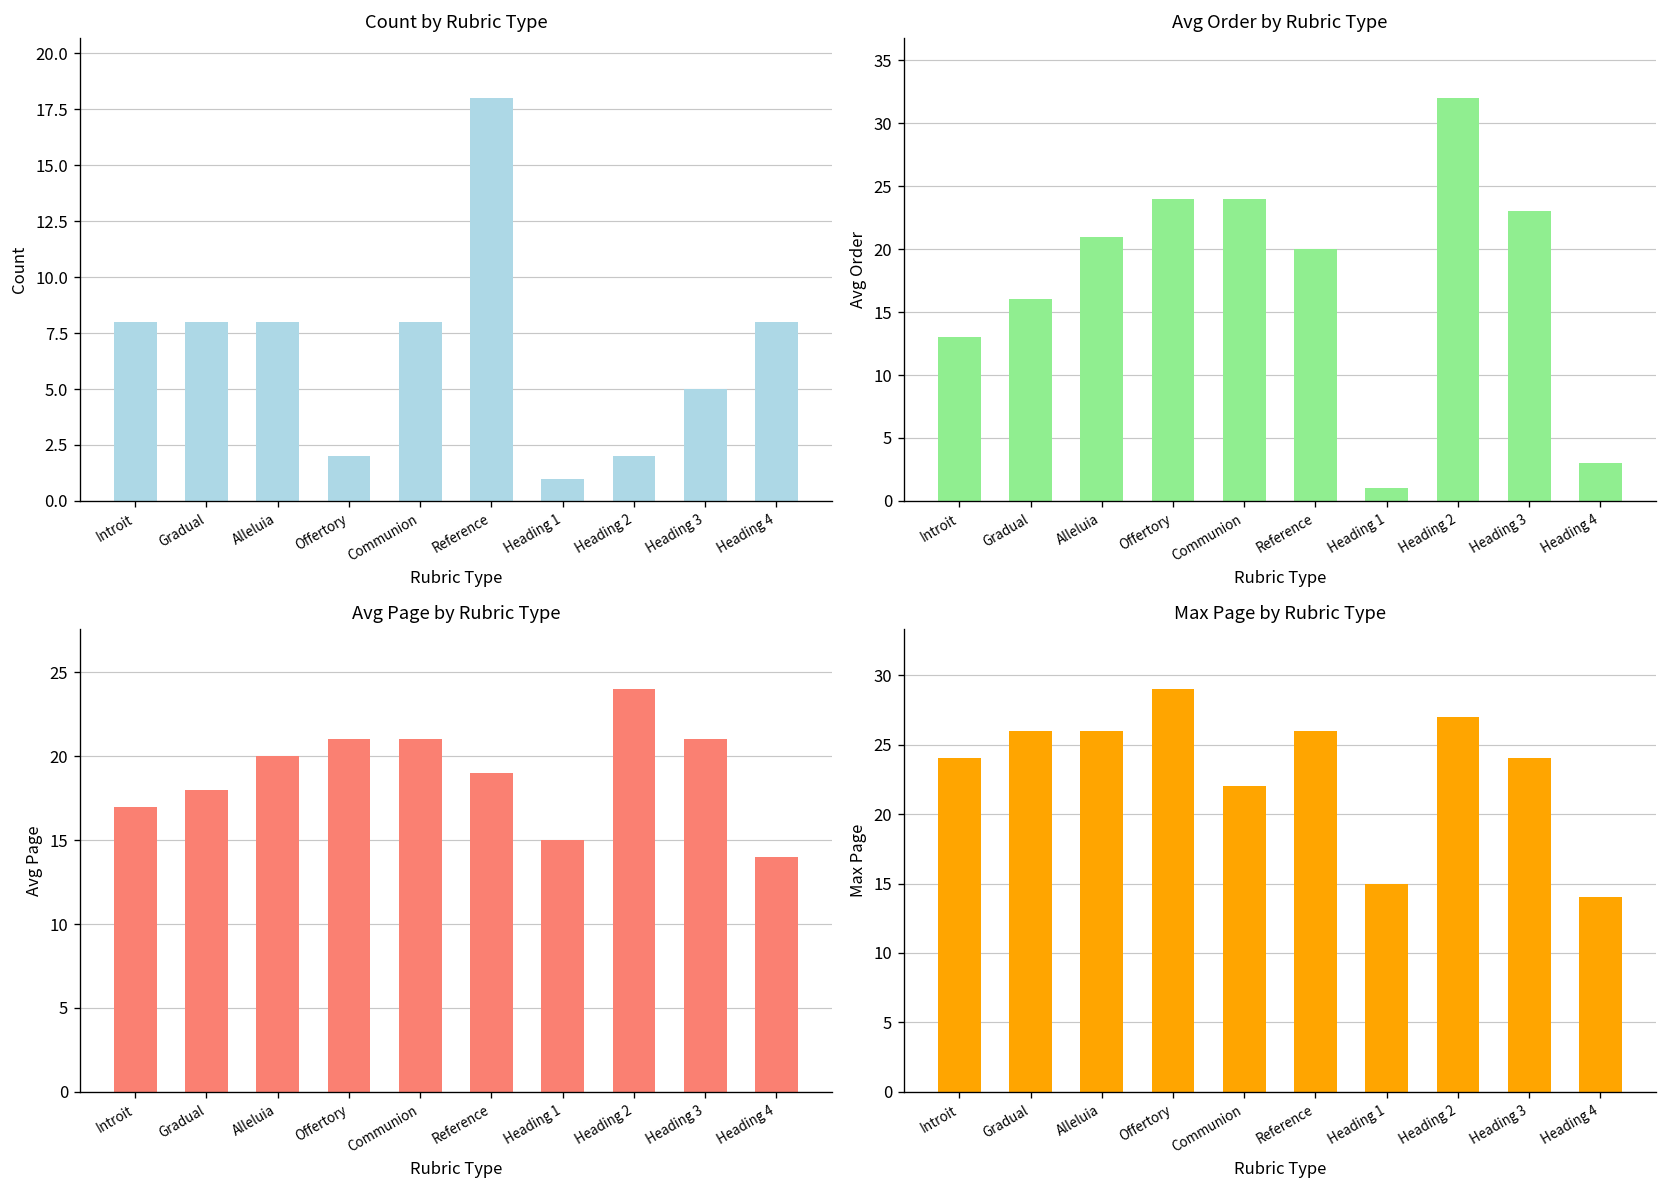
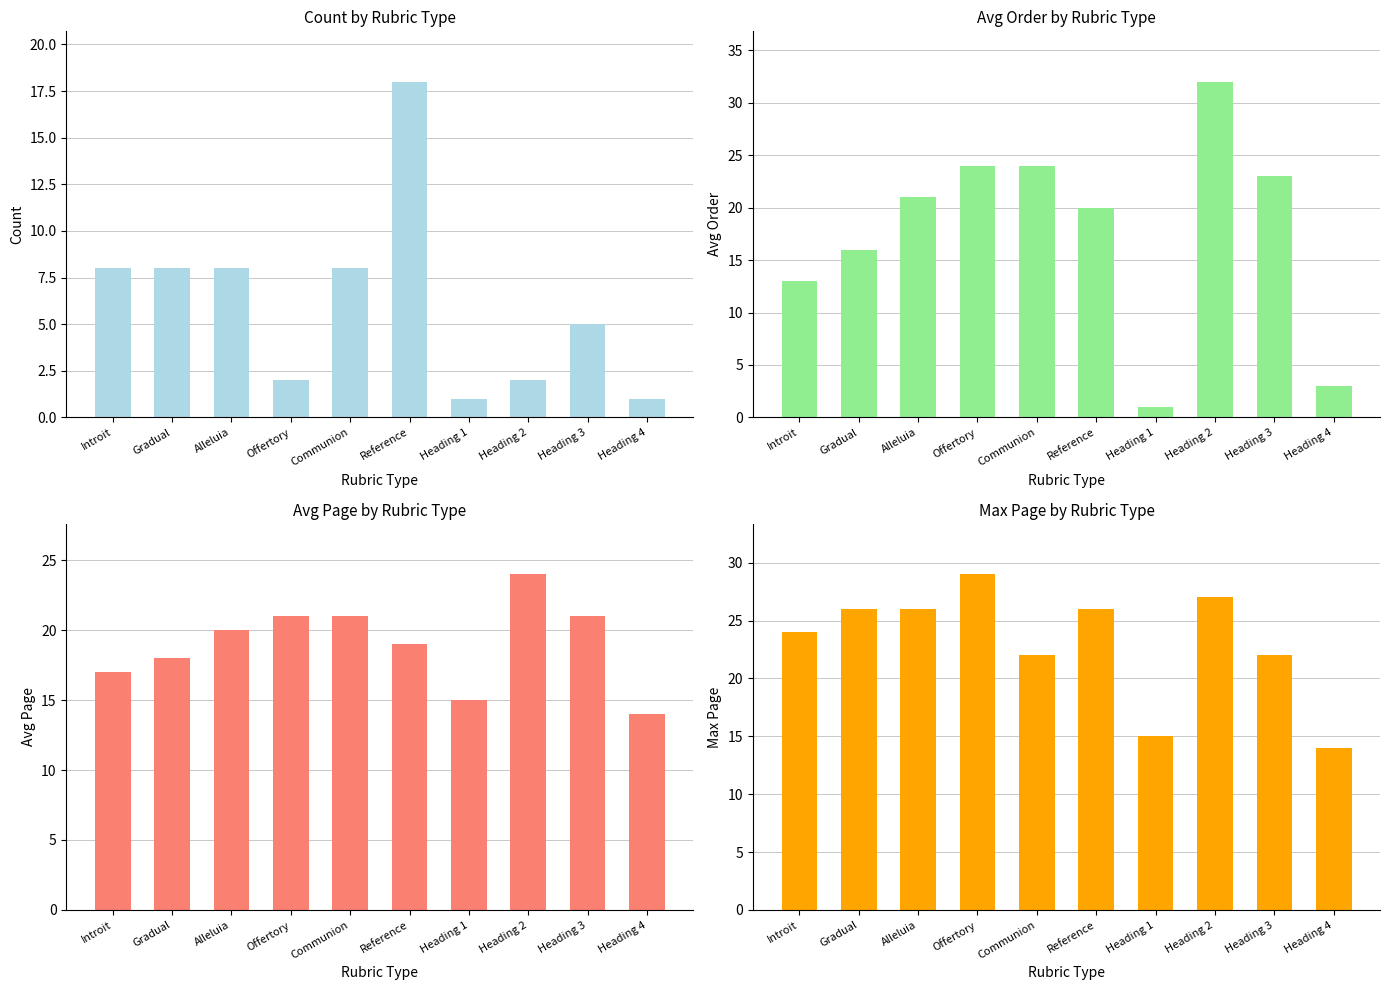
  {
    "Count by Rubric Type": {
      "Introit": 8,
      "Gradual": 8,
      "Alleluia": 8,
      "Offertory": 2,
      "Communion": 8,
      "Reference": 18,
      "Heading 1": 1,
      "Heading 2": 2,
      "Heading 3": 5,
-     "Heading 4": 8
+     "Heading 4": 1
    },
    "Avg Order by Rubric Type": {
      "Introit": 13.0,
      "Gradual": 16.0,
      "Alleluia": 21.0,
      "Offertory": 24.0,
      "Communion": 24.0,
      "Reference": 20.0,
      "Heading 1": 1.0,
      "Heading 2": 32.0,
      "Heading 3": 23.0,
      "Heading 4": 3.0
    },
    "Avg Page by Rubric Type": {
      "Introit": 17.0,
      "Gradual": 18.0,
      "Alleluia": 20.0,
      "Offertory": 21.0,
      "Communion": 21.0,
      "Reference": 19.0,
      "Heading 1": 15.0,
      "Heading 2": 24.0,
      "Heading 3": 21.0,
      "Heading 4": 14.0
    },
    "Max Page by Rubric Type": {
      "Introit": 24,
      "Gradual": 26,
      "Alleluia": 26,
      "Offertory": 29,
      "Communion": 22,
      "Reference": 26,
      "Heading 1": 15,
      "Heading 2": 27,
-     "Heading 3": 24,
+     "Heading 3": 22,
      "Heading 4": 14
    }
  }
